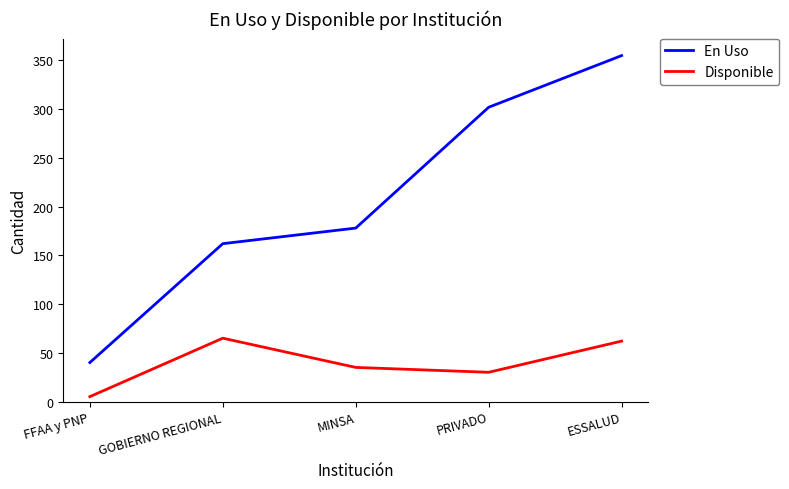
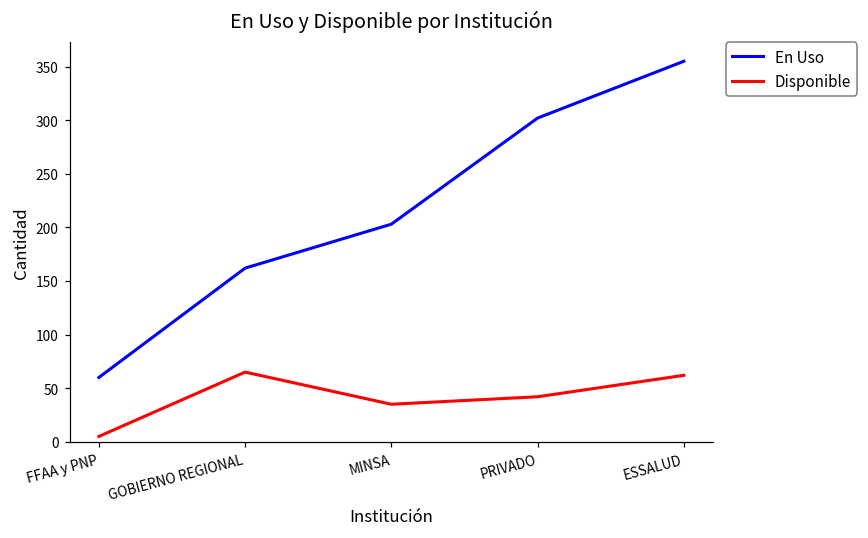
  {
    "En Uso": {
-     "FFAA y PNP": 40,
+     "FFAA y PNP": 60,
      "GOBIERNO REGIONAL": 160,
-     "MINSA": 180,
+     "MINSA": 200,
      "PRIVADO": 300,
      "ESSALUD": 360
    },
    "Disponible": {
      "FFAA y PNP": 10,
      "GOBIERNO REGIONAL": 70,
      "MINSA": 40,
-     "PRIVADO": 30,
+     "PRIVADO": 40,
      "ESSALUD": 60
    }
  }
